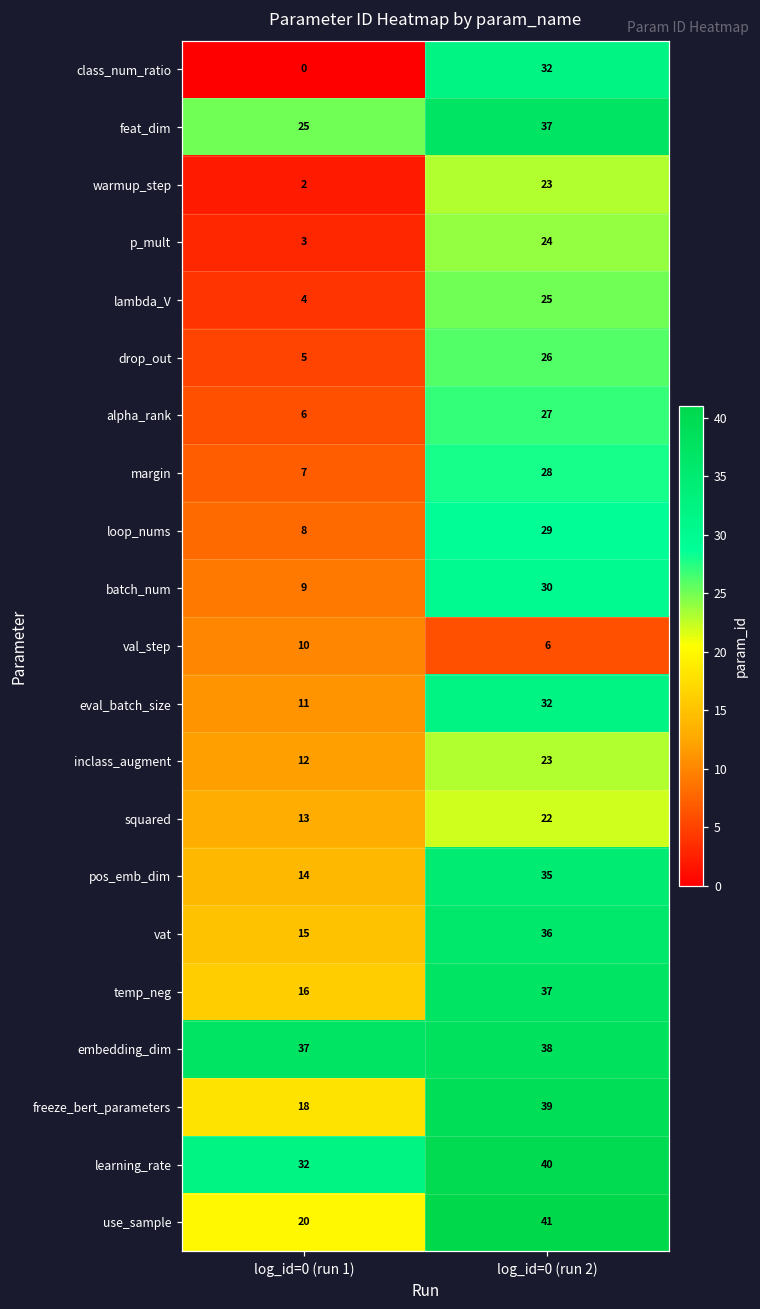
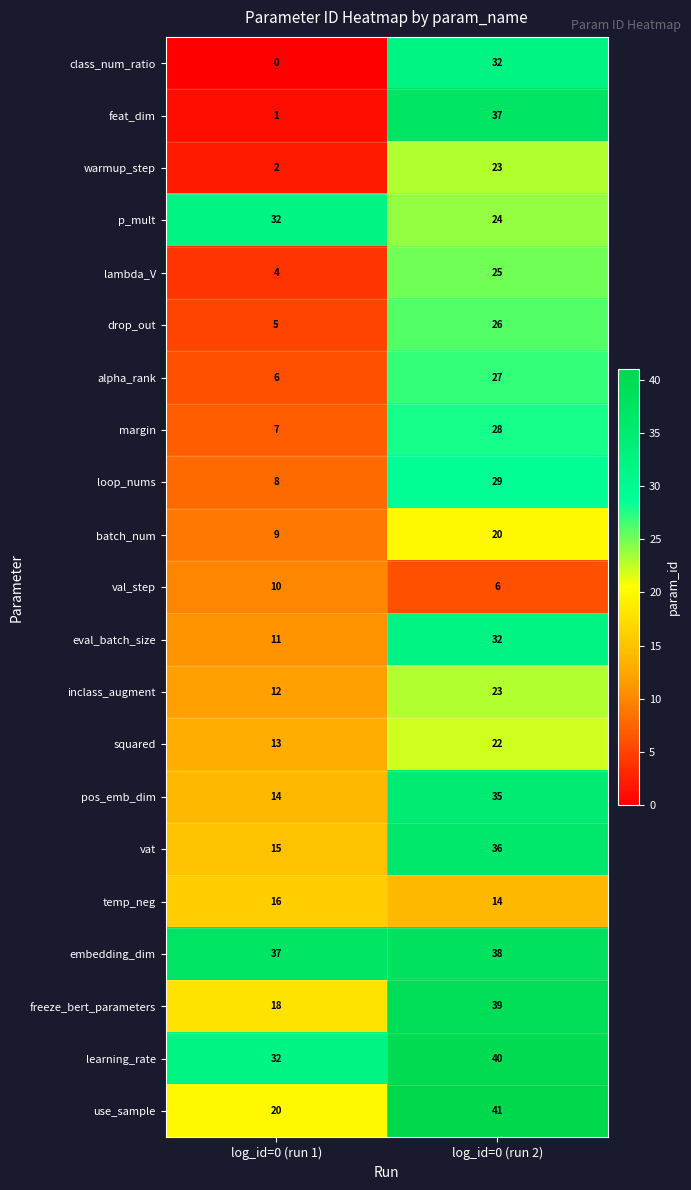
  {
    "class_num_ratio": {
      "log_id=0 (run 1)": 0,
      "log_id=0 (run 2)": 32
    },
    "feat_dim": {
-     "log_id=0 (run 1)": 25,
+     "log_id=0 (run 1)": 1,
      "log_id=0 (run 2)": 37
    },
    "warmup_step": {
      "log_id=0 (run 1)": 2,
      "log_id=0 (run 2)": 23
    },
    "p_mult": {
-     "log_id=0 (run 1)": 3,
+     "log_id=0 (run 1)": 32,
      "log_id=0 (run 2)": 24
    },
    "lambda_V": {
      "log_id=0 (run 1)": 4,
      "log_id=0 (run 2)": 25
    },
    "drop_out": {
      "log_id=0 (run 1)": 5,
      "log_id=0 (run 2)": 26
    },
    "alpha_rank": {
      "log_id=0 (run 1)": 6,
      "log_id=0 (run 2)": 27
    },
    "margin": {
      "log_id=0 (run 1)": 7,
      "log_id=0 (run 2)": 28
    },
    "loop_nums": {
      "log_id=0 (run 1)": 8,
      "log_id=0 (run 2)": 29
    },
    "batch_num": {
      "log_id=0 (run 1)": 9,
-     "log_id=0 (run 2)": 30
+     "log_id=0 (run 2)": 20
    },
    "val_step": {
      "log_id=0 (run 1)": 10,
      "log_id=0 (run 2)": 6
    },
    "eval_batch_size": {
      "log_id=0 (run 1)": 11,
      "log_id=0 (run 2)": 32
    },
    "inclass_augment": {
      "log_id=0 (run 1)": 12,
      "log_id=0 (run 2)": 23
    },
    "squared": {
      "log_id=0 (run 1)": 13,
      "log_id=0 (run 2)": 22
    },
    "pos_emb_dim": {
      "log_id=0 (run 1)": 14,
      "log_id=0 (run 2)": 35
    },
    "vat": {
      "log_id=0 (run 1)": 15,
      "log_id=0 (run 2)": 36
    },
    "temp_neg": {
      "log_id=0 (run 1)": 16,
-     "log_id=0 (run 2)": 37
+     "log_id=0 (run 2)": 14
    },
    "embedding_dim": {
      "log_id=0 (run 1)": 37,
      "log_id=0 (run 2)": 38
    },
    "freeze_bert_parameters": {
      "log_id=0 (run 1)": 18,
      "log_id=0 (run 2)": 39
    },
    "learning_rate": {
      "log_id=0 (run 1)": 32,
      "log_id=0 (run 2)": 40
    },
    "use_sample": {
      "log_id=0 (run 1)": 20,
      "log_id=0 (run 2)": 41
    }
  }
